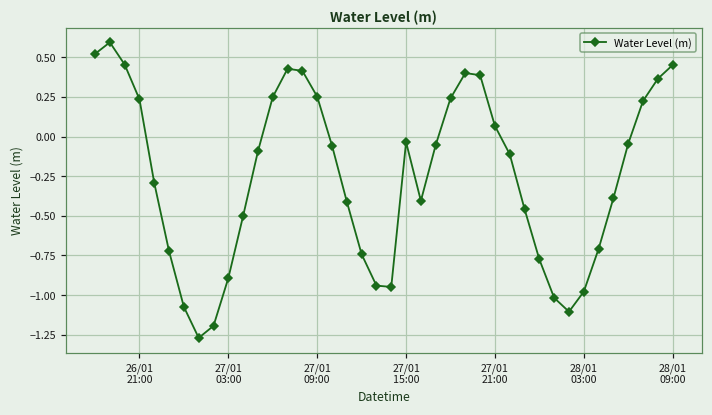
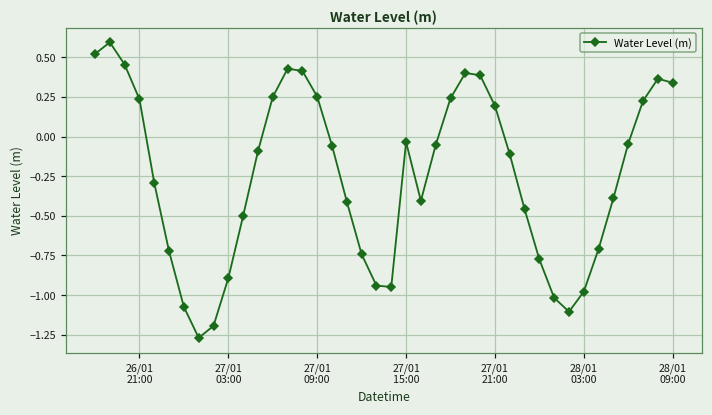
  {
    "26/01 21:00": 0.24,
    "27/01 03:00": -0.89,
    "27/01 09:00": 0.25,
    "27/01 15:00": -0.04,
-   "27/01 21:00": 0.07,
+   "27/01 21:00": 0.19,
    "28/01 03:00": -0.98,
-   "28/01 09:00": 0.45
+   "28/01 09:00": 0.34
  }
